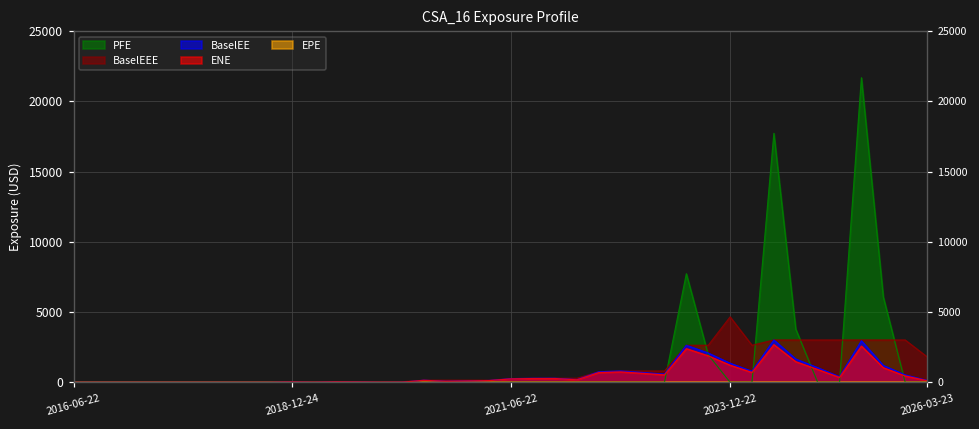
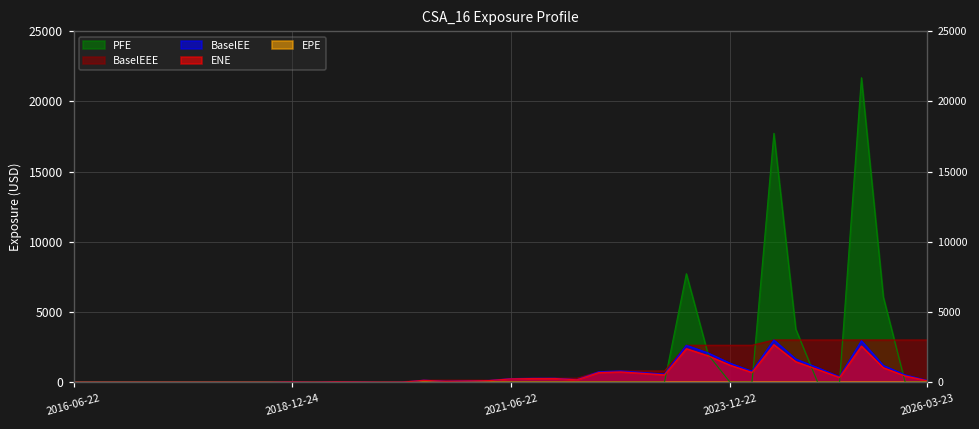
  {
    "BaselEEE": {
-     "2023-12-22": 4700,
-     "2026-03-23": 1800
+     "2023-12-22": 2600,
+     "2026-03-23": 3000
    }
  }
